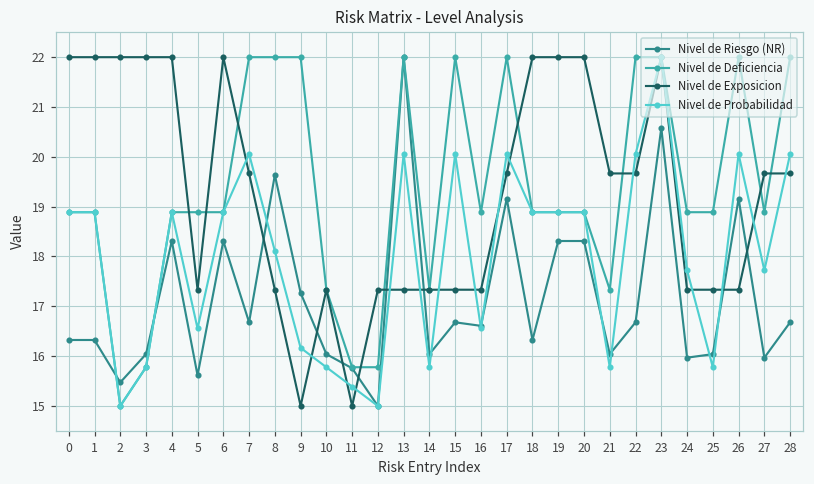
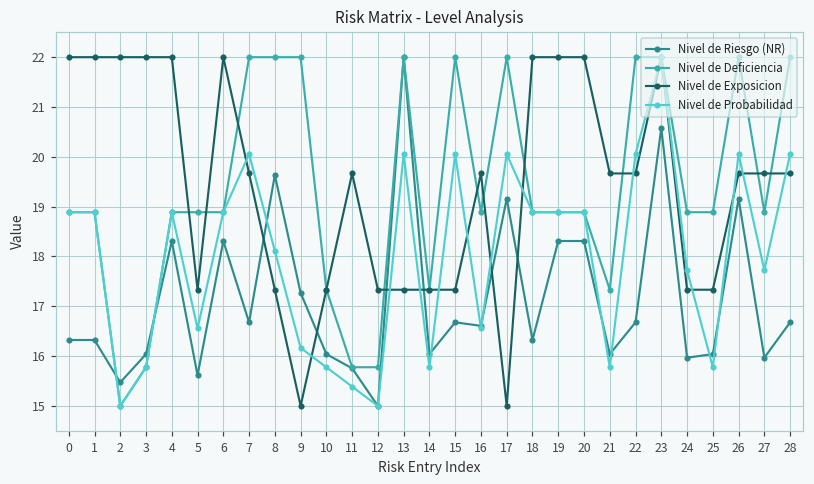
  {
    "Nivel de Exposicion": {
      "0": 22.0,
      "1": 22.0,
      "2": 22.0,
      "3": 22.0,
      "4": 22.0,
      "5": 17.3,
      "6": 22.0,
      "7": 19.7,
      "8": 17.3,
      "9": 15.0,
-     "11": 15.0,
+     "11": 19.7,
      "12": 17.3,
      "13": 17.3,
      "15": 17.3,
-     "16": 17.3,
-     "17": 19.7,
+     "16": 19.7,
+     "17": 15.0,
      "18": 22.0,
      "19": 22.0,
      "20": 22.0,
      "21": 19.7,
      "22": 19.7,
      "24": 17.3,
      "25": 17.3,
-     "26": 17.3,
+     "26": 19.7,
      "27": 19.7,
      "28": 19.7
    }
  }
